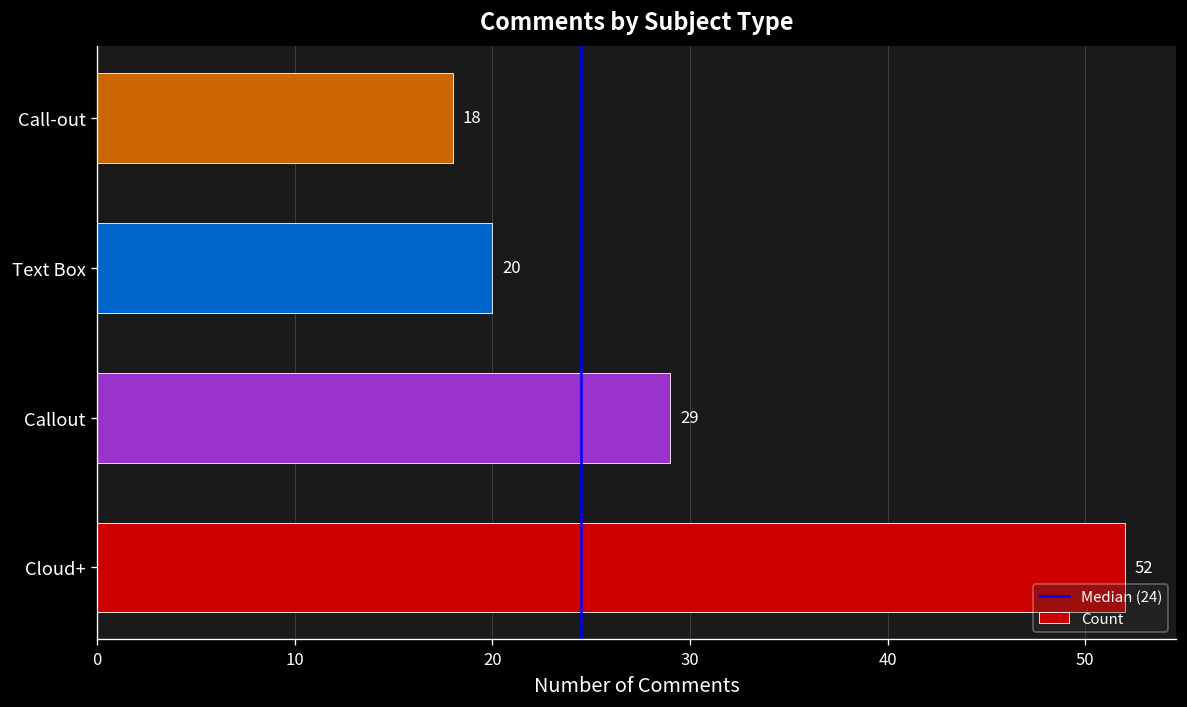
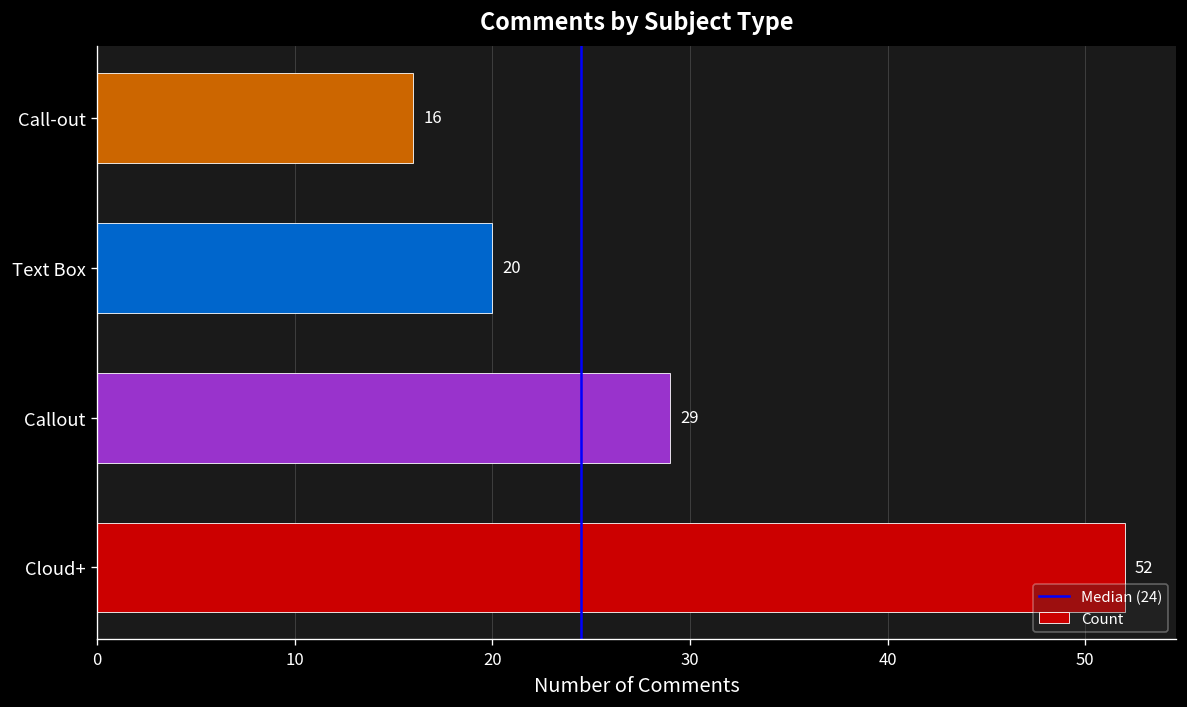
  {
-   "Call-out": 18,
+   "Call-out": 16,
    "Text Box": 20,
    "Callout": 29,
    "Cloud+": 52
  }
